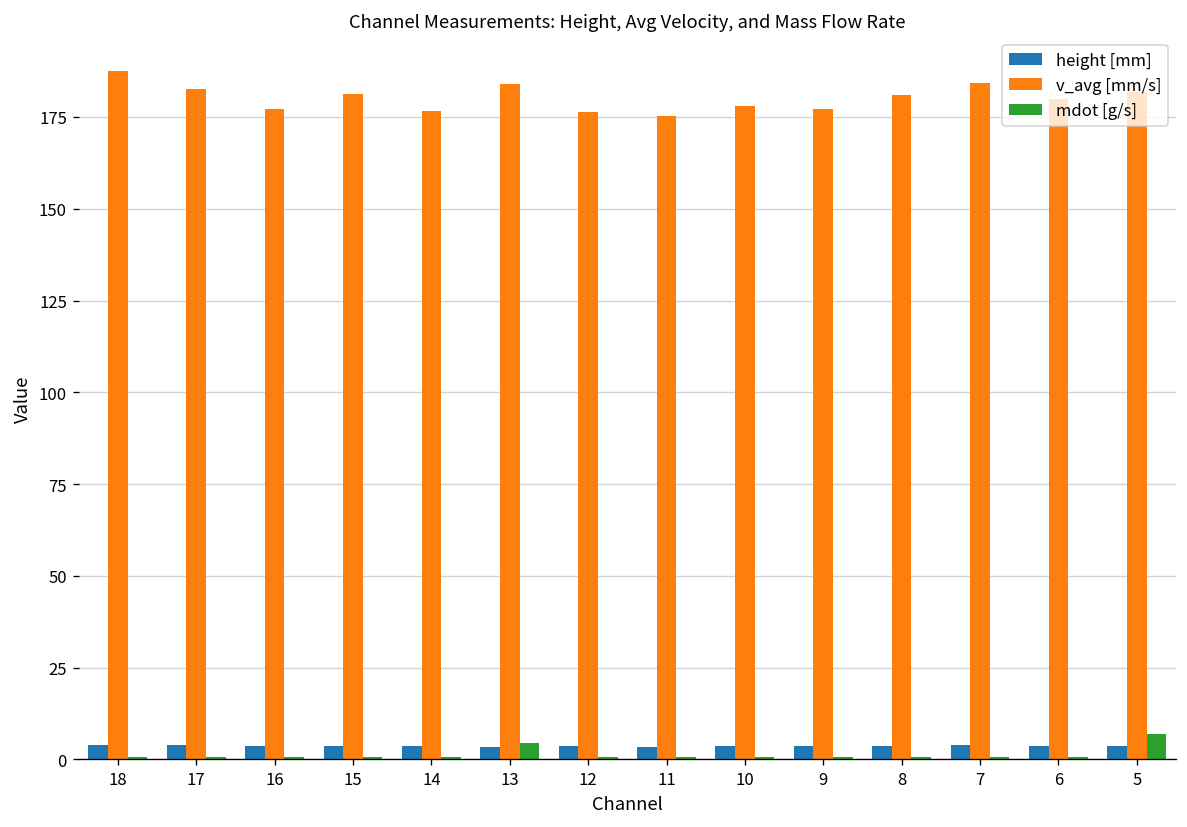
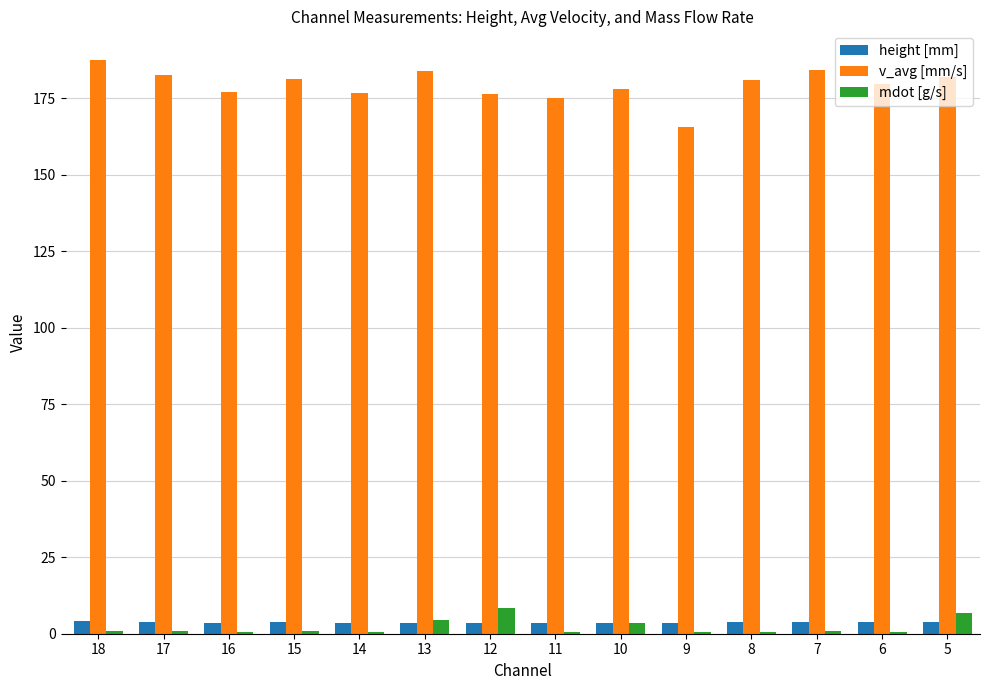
  {
    "height [mm]": {
      "18": 4,
      "17": 4,
      "16": 4,
      "15": 4,
      "14": 4,
      "13": 4,
      "12": 4,
      "11": 4,
      "10": 4,
      "9": 4,
      "8": 4,
      "7": 4,
      "6": 4,
      "5": 4
    },
    "v_avg [mm/s]": {
      "18": 188,
      "17": 183,
      "16": 177,
      "15": 181,
      "14": 177,
      "13": 184,
      "12": 176,
      "11": 175,
      "10": 178,
-     "9": 177,
+     "9": 166,
      "8": 181,
      "7": 184
    },
    "mdot [g/s]": {
      "13": 5,
-     "12": 1,
-     "10": 1,
+     "12": 8,
+     "10": 4,
      "5": 7
    }
  }
